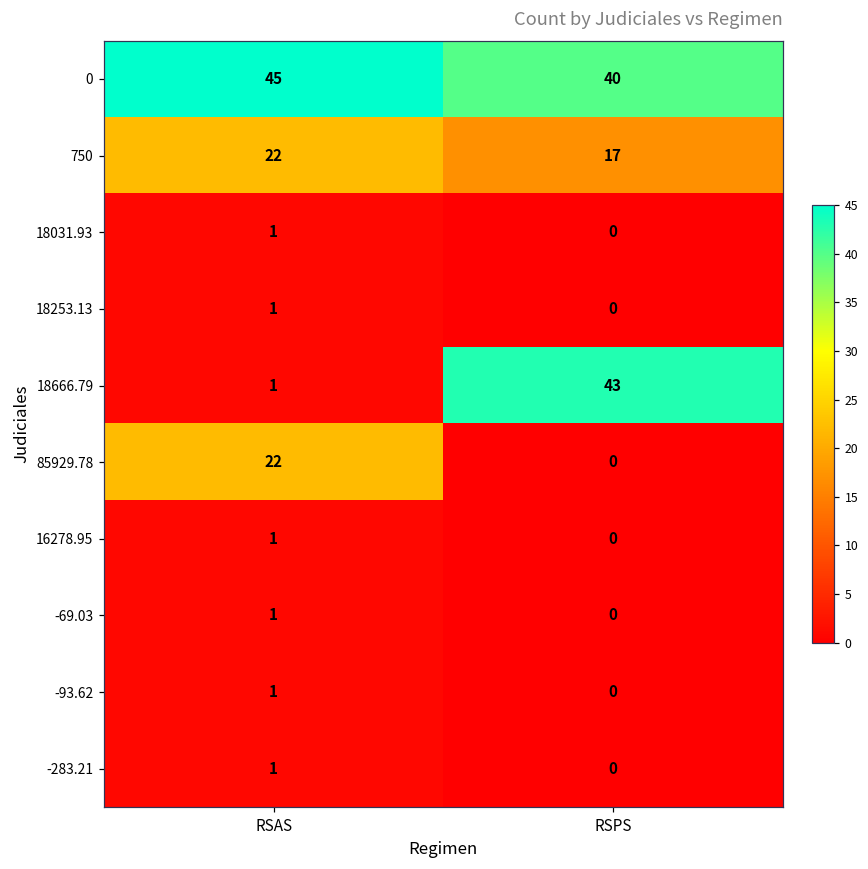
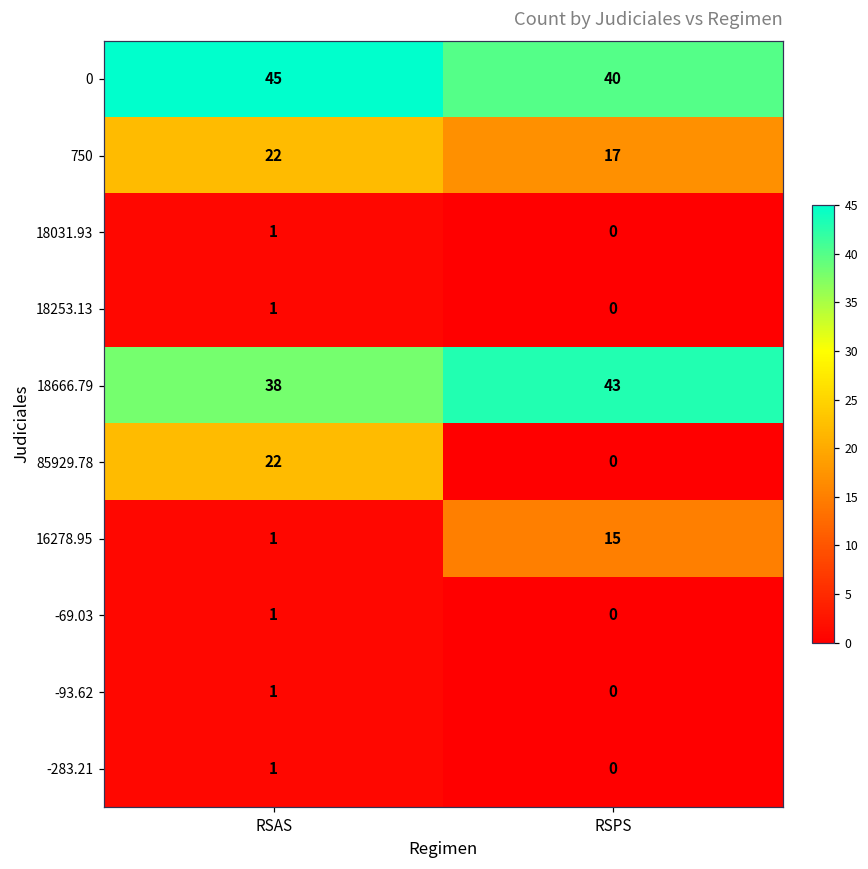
  {
    "0": {
      "RSAS": 45,
      "RSPS": 40
    },
    "750": {
      "RSAS": 22,
      "RSPS": 17
    },
    "18031.93": {
      "RSAS": 1,
      "RSPS": 0
    },
    "18253.13": {
      "RSAS": 1,
      "RSPS": 0
    },
    "18666.79": {
-     "RSAS": 1,
+     "RSAS": 38,
      "RSPS": 43
    },
    "85929.78": {
      "RSAS": 22,
      "RSPS": 0
    },
    "16278.95": {
      "RSAS": 1,
-     "RSPS": 0
+     "RSPS": 15
    },
    "-69.03": {
      "RSAS": 1,
      "RSPS": 0
    },
    "-93.62": {
      "RSAS": 1,
      "RSPS": 0
    },
    "-283.21": {
      "RSAS": 1,
      "RSPS": 0
    }
  }
